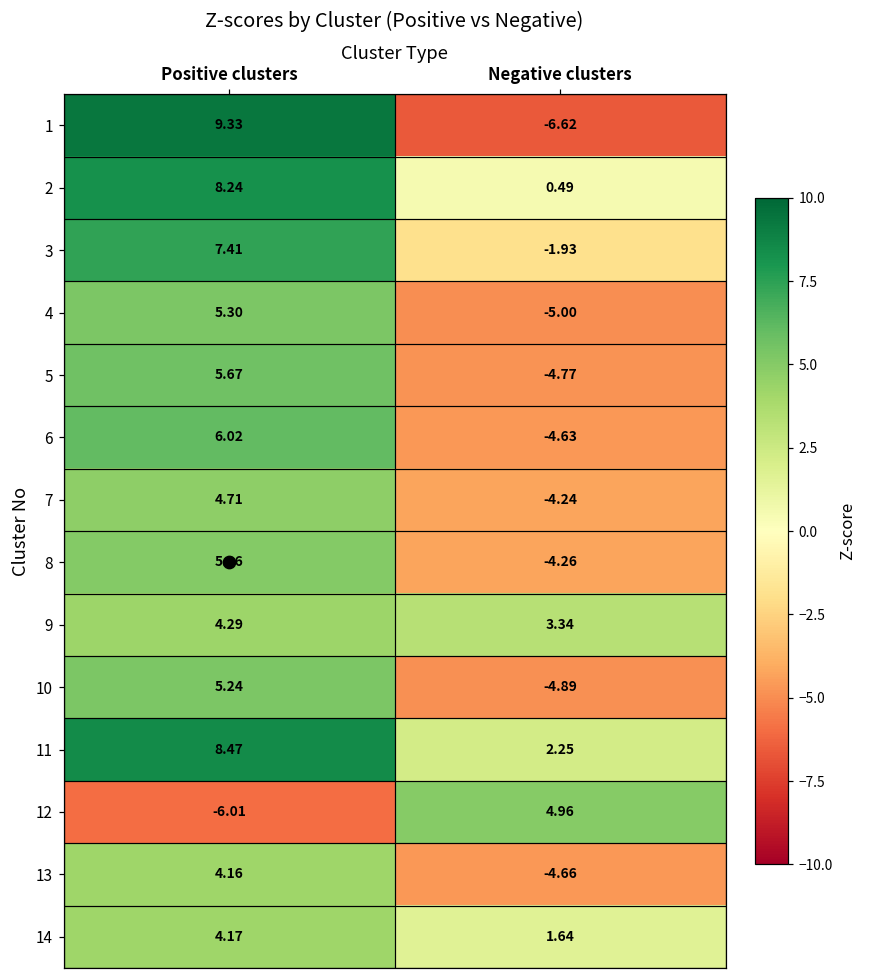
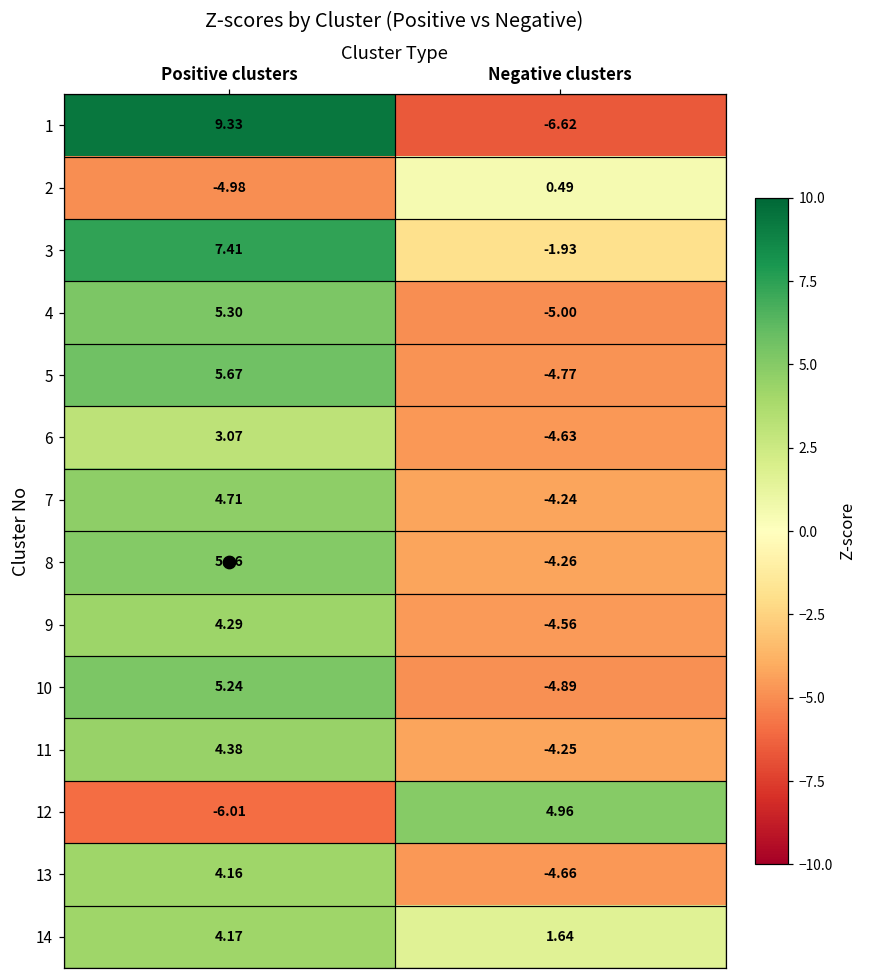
  {
    "1": {
      "Positive clusters": 9.33,
      "Negative clusters": -6.62
    },
    "2": {
-     "Positive clusters": 8.24,
+     "Positive clusters": -4.98,
      "Negative clusters": 0.49
    },
    "3": {
      "Positive clusters": 7.41,
      "Negative clusters": -1.93
    },
    "4": {
      "Positive clusters": 5.30,
      "Negative clusters": -5.00
    },
    "5": {
      "Positive clusters": 5.67,
      "Negative clusters": -4.77
    },
    "6": {
-     "Positive clusters": 6.02,
+     "Positive clusters": 3.07,
      "Negative clusters": -4.63
    },
    "7": {
      "Positive clusters": 4.71,
      "Negative clusters": -4.24
    },
    "8": {
      "Negative clusters": -4.26
    },
    "9": {
      "Positive clusters": 4.29,
-     "Negative clusters": 3.34
+     "Negative clusters": -4.56
    },
    "10": {
      "Positive clusters": 5.24,
      "Negative clusters": -4.89
    },
    "11": {
-     "Positive clusters": 8.47,
-     "Negative clusters": 2.25
+     "Positive clusters": 4.38,
+     "Negative clusters": -4.25
    },
    "12": {
      "Positive clusters": -6.01,
      "Negative clusters": 4.96
    },
    "13": {
      "Positive clusters": 4.16,
      "Negative clusters": -4.66
    },
    "14": {
      "Positive clusters": 4.17,
      "Negative clusters": 1.64
    }
  }
